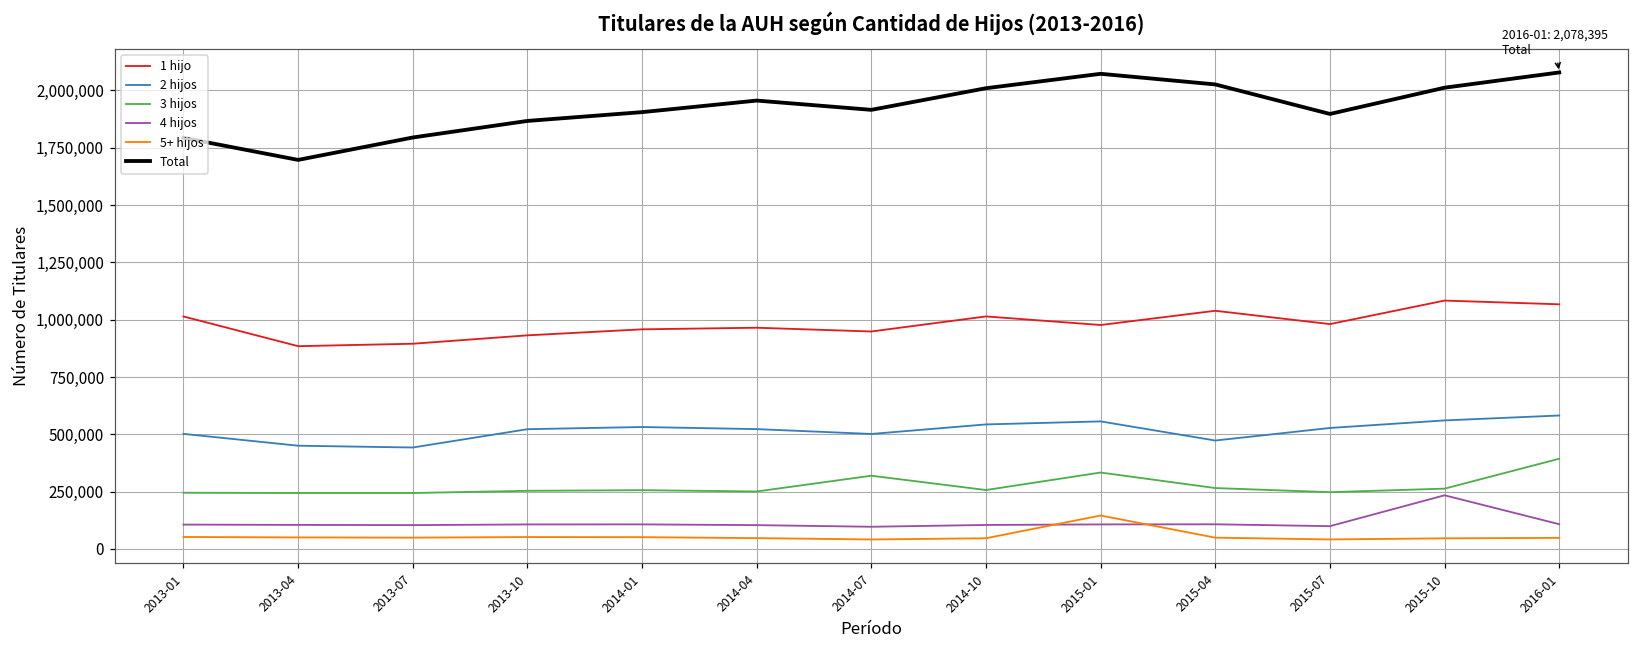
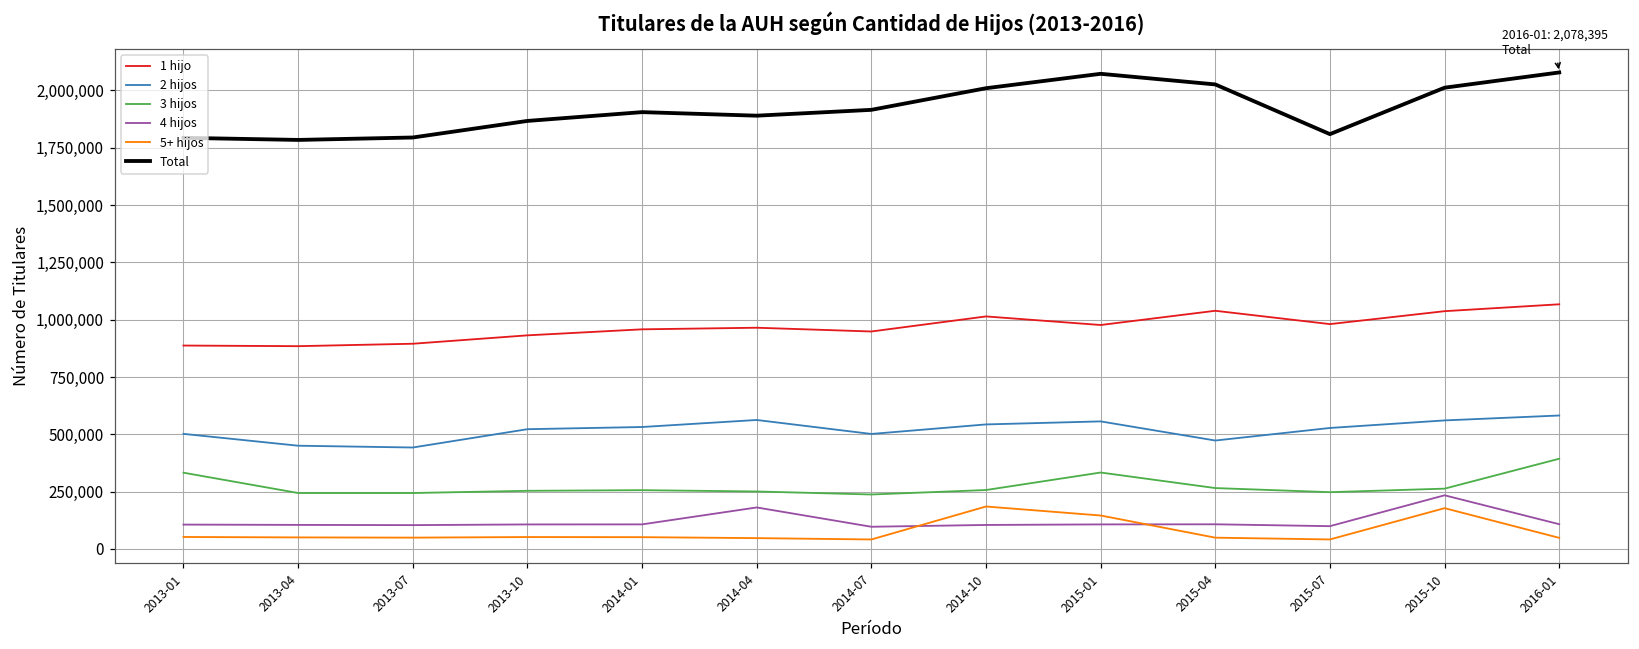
  {
    "1 hijo": {
-     "2013-01": "1,010,000",
+     "2013-01": "890,000",
      "2013-04": "880,000",
      "2013-07": "900,000",
      "2013-10": "930,000",
      "2014-01": "960,000",
      "2014-04": "960,000",
      "2014-07": "950,000",
      "2014-10": "1,010,000",
      "2015-01": "980,000",
      "2015-04": "1,040,000",
      "2015-07": "980,000",
-     "2015-10": "1,080,000",
+     "2015-10": "1,040,000",
      "2016-01": "1,070,000"
    },
    "2 hijos": {
      "2013-01": "500,000",
      "2013-04": "450,000",
      "2013-07": "440,000",
      "2013-10": "520,000",
      "2014-01": "530,000",
-     "2014-04": "520,000",
+     "2014-04": "560,000",
      "2014-07": "500,000",
      "2014-10": "540,000",
      "2015-01": "560,000",
      "2015-04": "470,000",
      "2015-07": "530,000",
      "2015-10": "560,000",
      "2016-01": "580,000"
    },
    "3 hijos": {
-     "2013-01": "250,000",
+     "2013-01": "330,000",
      "2013-04": "240,000",
      "2013-07": "240,000",
      "2013-10": "250,000",
      "2014-01": "260,000",
      "2014-04": "250,000",
-     "2014-07": "320,000",
+     "2014-07": "240,000",
      "2014-10": "260,000",
      "2015-01": "330,000",
      "2015-04": "270,000",
      "2015-07": "250,000",
      "2015-10": "260,000",
      "2016-01": "390,000"
    },
    "4 hijos": {
      "2013-01": "110,000",
      "2013-04": "110,000",
      "2013-07": "100,000",
      "2013-10": "110,000",
      "2014-01": "110,000",
-     "2014-04": "100,000",
+     "2014-04": "180,000",
      "2014-07": "100,000",
      "2014-10": "100,000",
      "2015-01": "110,000",
      "2015-04": "110,000",
      "2015-07": "100,000",
      "2015-10": "230,000",
      "2016-01": "110,000"
    },
    "5+ hijos": {
      "2013-01": "50,000",
      "2013-04": "50,000",
      "2013-07": "50,000",
      "2013-10": "50,000",
      "2014-01": "50,000",
      "2014-04": "50,000",
      "2014-07": "40,000",
-     "2014-10": "50,000",
+     "2014-10": "190,000",
      "2015-01": "150,000",
      "2015-04": "50,000",
      "2015-07": "40,000",
-     "2015-10": "50,000",
+     "2015-10": "180,000",
      "2016-01": "50,000"
    },
    "Total": {
-     "2013-04": "1,700,000",
+     "2013-04": "1,780,000",
      "2013-07": "1,790,000",
      "2013-10": "1,870,000",
      "2014-01": "1,910,000",
-     "2014-04": "1,960,000",
+     "2014-04": "1,890,000",
      "2014-07": "1,920,000",
      "2014-10": "2,010,000",
      "2015-01": "2,070,000",
      "2015-04": "2,030,000",
-     "2015-07": "1,900,000",
+     "2015-07": "1,810,000",
      "2015-10": "2,010,000"
    }
  }
